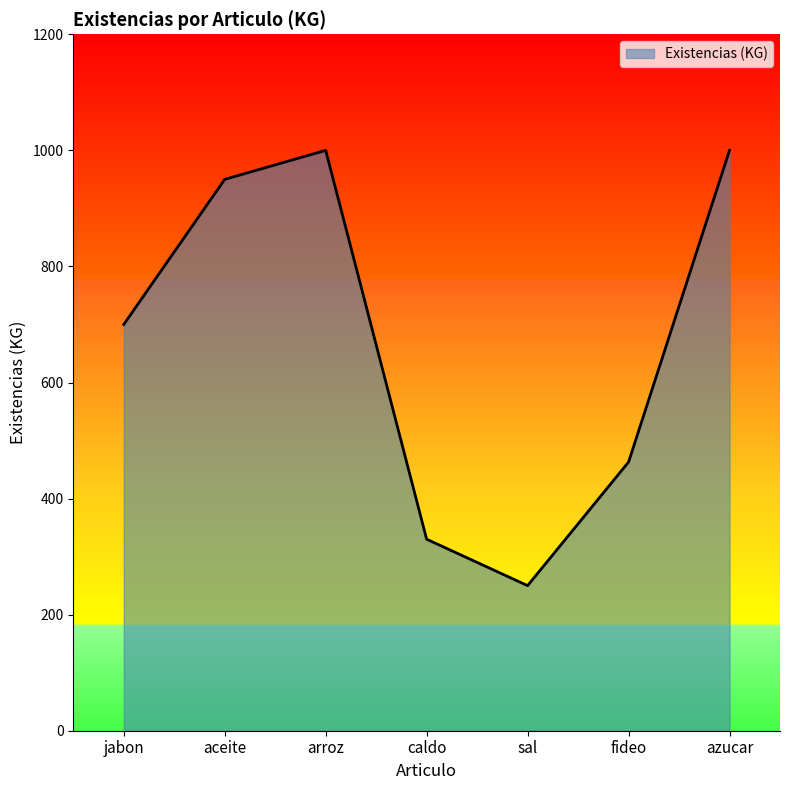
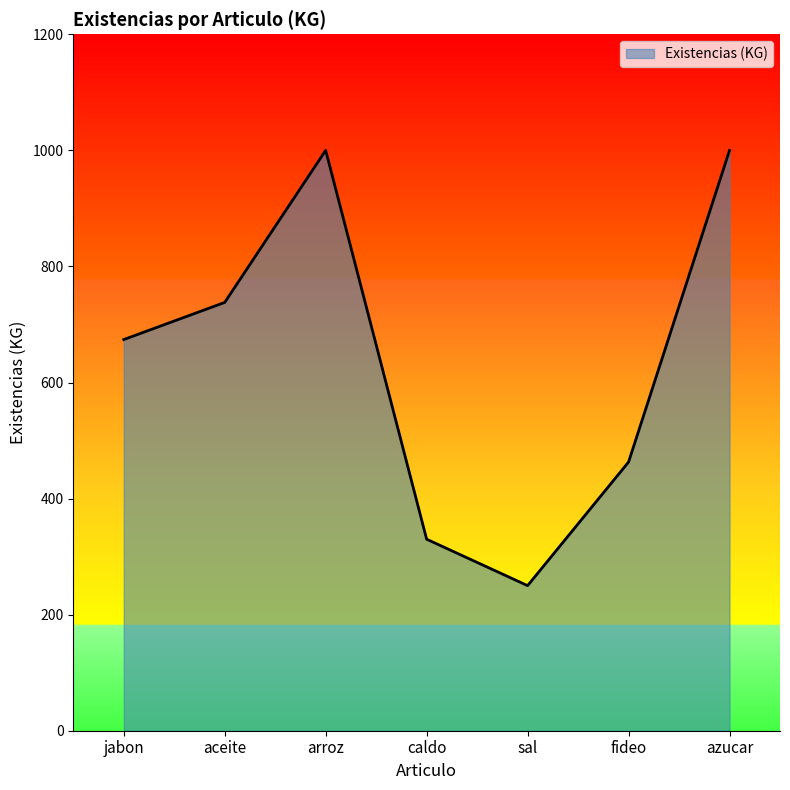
  {
-   "jabon": 700,
-   "aceite": 950,
+   "jabon": 670,
+   "aceite": 740,
    "arroz": 1000,
    "caldo": 330,
    "sal": 250,
    "fideo": 460,
    "azucar": 1000
  }
